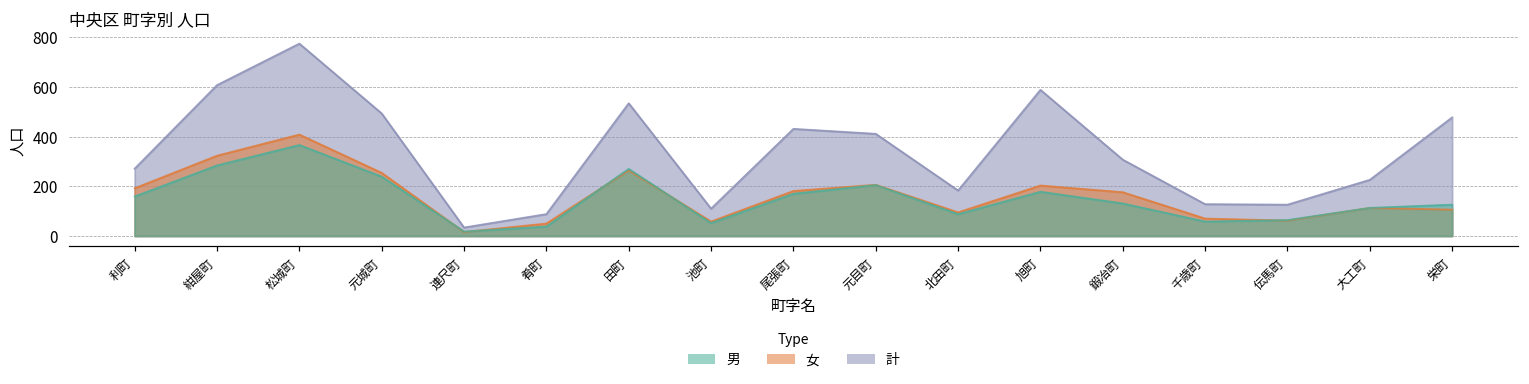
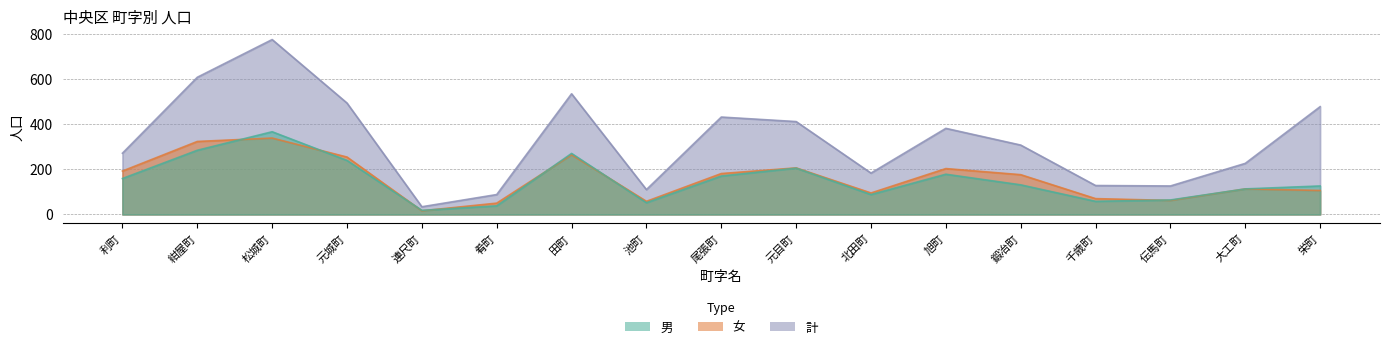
  {
    "計": {
      "利町": 270,
      "紺屋町": 610,
      "松城町": 770,
      "元城町": 490,
      "連尺町": 30,
      "肴町": 90,
      "田町": 530,
      "池町": 110,
      "尾張町": 430,
      "元目町": 410,
      "北田町": 180,
-     "旭町": 590,
+     "旭町": 380,
      "鍛冶町": 310,
      "千歳町": 130,
      "伝馬町": 130,
      "大工町": 230,
      "栄町": 480
    },
    "女": {
      "利町": 190,
      "紺屋町": 320,
-     "松城町": 410,
+     "松城町": 340,
      "元城町": 250,
      "肴町": 50,
      "旭町": 200,
      "鍛冶町": 180,
      "千歳町": 70,
      "栄町": 110
    },
    "男": {
      "利町": 160,
      "紺屋町": 280,
      "松城町": 370,
      "元城町": 240,
      "肴町": 40,
      "旭町": 180,
      "鍛冶町": 130,
      "千歳町": 60,
      "栄町": 130
    }
  }
